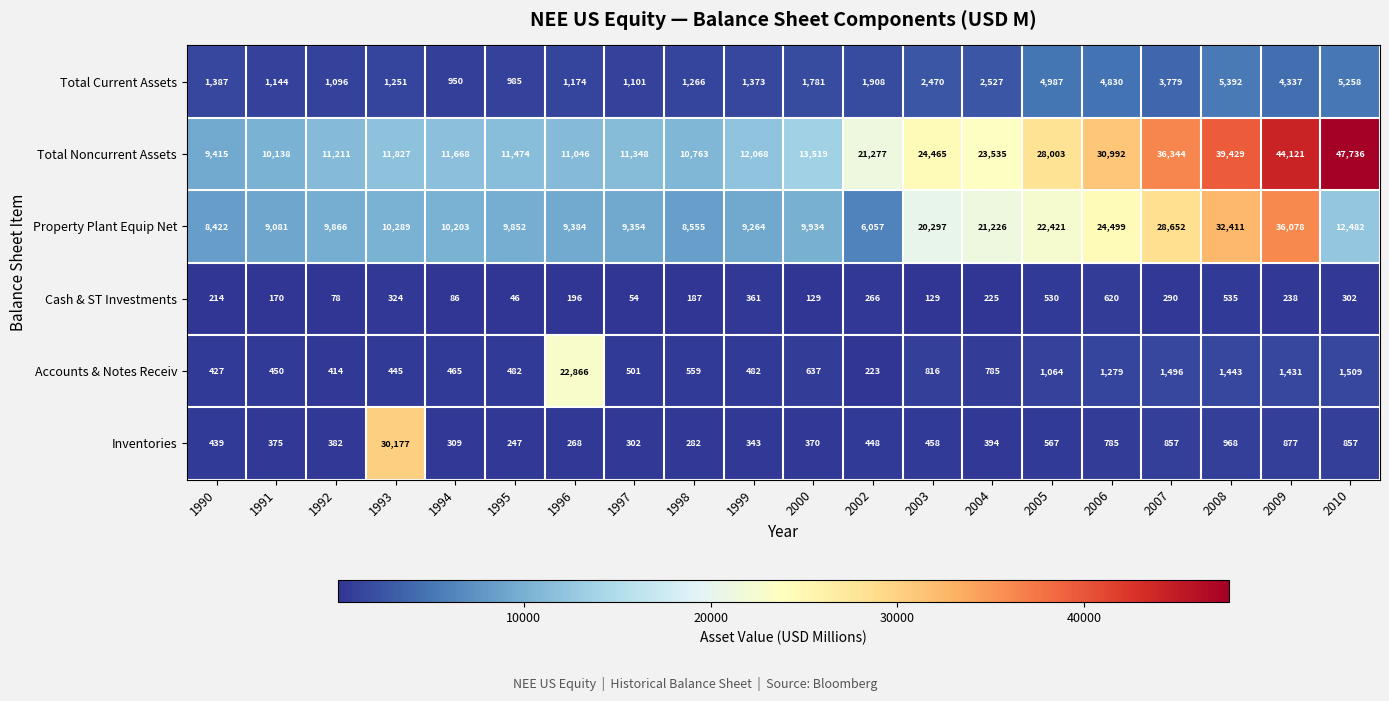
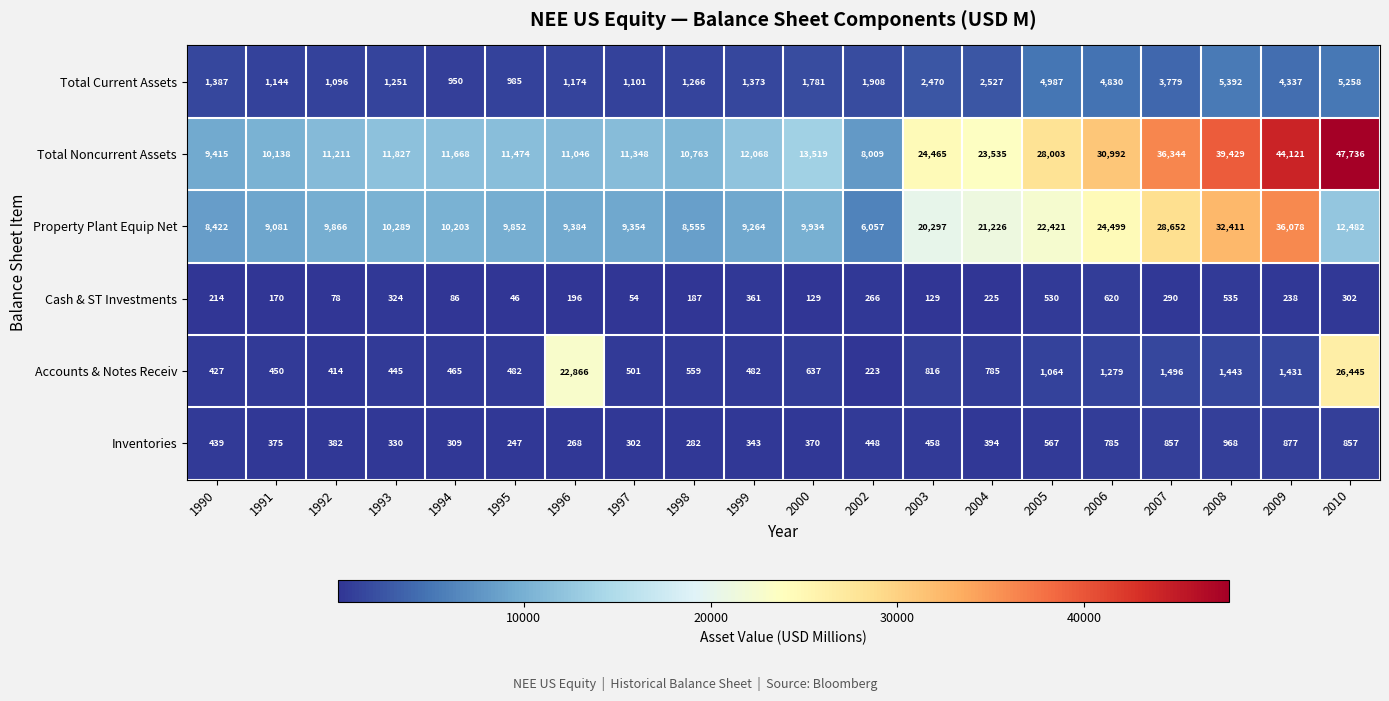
  {
    "Total Current Assets": {
      "1990": "1,387",
      "1991": "1,144",
      "1992": "1,096",
      "1993": "1,251",
      "1994": "950",
      "1995": "985",
      "1996": "1,174",
      "1997": "1,101",
      "1998": "1,266",
      "1999": "1,373",
      "2000": "1,781",
      "2002": "1,908",
      "2003": "2,470",
      "2004": "2,527",
      "2005": "4,987",
      "2006": "4,830",
      "2007": "3,779",
      "2008": "5,392",
      "2009": "4,337",
      "2010": "5,258"
    },
    "Total Noncurrent Assets": {
      "1990": "9,415",
      "1991": "10,138",
      "1992": "11,211",
      "1993": "11,827",
      "1994": "11,668",
      "1995": "11,474",
      "1996": "11,046",
      "1997": "11,348",
      "1998": "10,763",
      "1999": "12,068",
      "2000": "13,519",
-     "2002": "21,277",
+     "2002": "8,009",
      "2003": "24,465",
      "2004": "23,535",
      "2005": "28,003",
      "2006": "30,992",
      "2007": "36,344",
      "2008": "39,429",
      "2009": "44,121",
      "2010": "47,736"
    },
    "Property Plant Equip Net": {
      "1990": "8,422",
      "1991": "9,081",
      "1992": "9,866",
      "1993": "10,289",
      "1994": "10,203",
      "1995": "9,852",
      "1996": "9,384",
      "1997": "9,354",
      "1998": "8,555",
      "1999": "9,264",
      "2000": "9,934",
      "2002": "6,057",
      "2003": "20,297",
      "2004": "21,226",
      "2005": "22,421",
      "2006": "24,499",
      "2007": "28,652",
      "2008": "32,411",
      "2009": "36,078",
      "2010": "12,482"
    },
    "Cash & ST Investments": {
      "1990": "214",
      "1991": "170",
      "1992": "78",
      "1993": "324",
      "1994": "86",
      "1995": "46",
      "1996": "196",
      "1997": "54",
      "1998": "187",
      "1999": "361",
      "2000": "129",
      "2002": "266",
      "2003": "129",
      "2004": "225",
      "2005": "530",
      "2006": "620",
      "2007": "290",
      "2008": "535",
      "2009": "238",
      "2010": "302"
    },
    "Accounts & Notes Receiv": {
      "1990": "427",
      "1991": "450",
      "1992": "414",
      "1993": "445",
      "1994": "465",
      "1995": "482",
      "1996": "22,866",
      "1997": "501",
      "1998": "559",
      "1999": "482",
      "2000": "637",
      "2002": "223",
      "2003": "816",
      "2004": "785",
      "2005": "1,064",
      "2006": "1,279",
      "2007": "1,496",
      "2008": "1,443",
      "2009": "1,431",
-     "2010": "1,509"
+     "2010": "26,445"
    },
    "Inventories": {
      "1990": "439",
      "1991": "375",
      "1992": "382",
-     "1993": "30,177",
+     "1993": "330",
      "1994": "309",
      "1995": "247",
      "1996": "268",
      "1997": "302",
      "1998": "282",
      "1999": "343",
      "2000": "370",
      "2002": "448",
      "2003": "458",
      "2004": "394",
      "2005": "567",
      "2006": "785",
      "2007": "857",
      "2008": "968",
      "2009": "877",
      "2010": "857"
    }
  }
